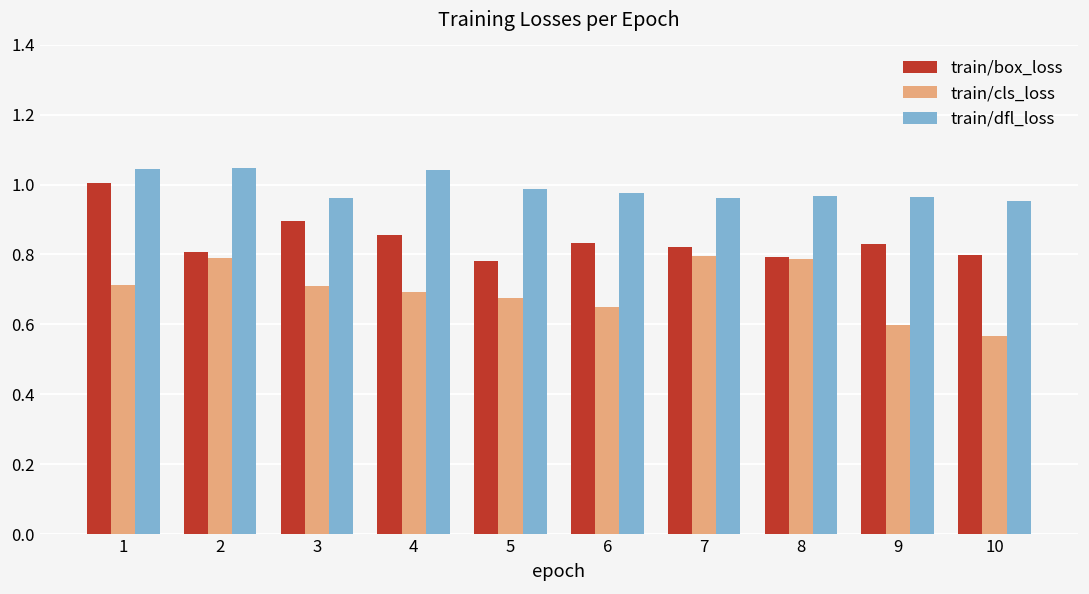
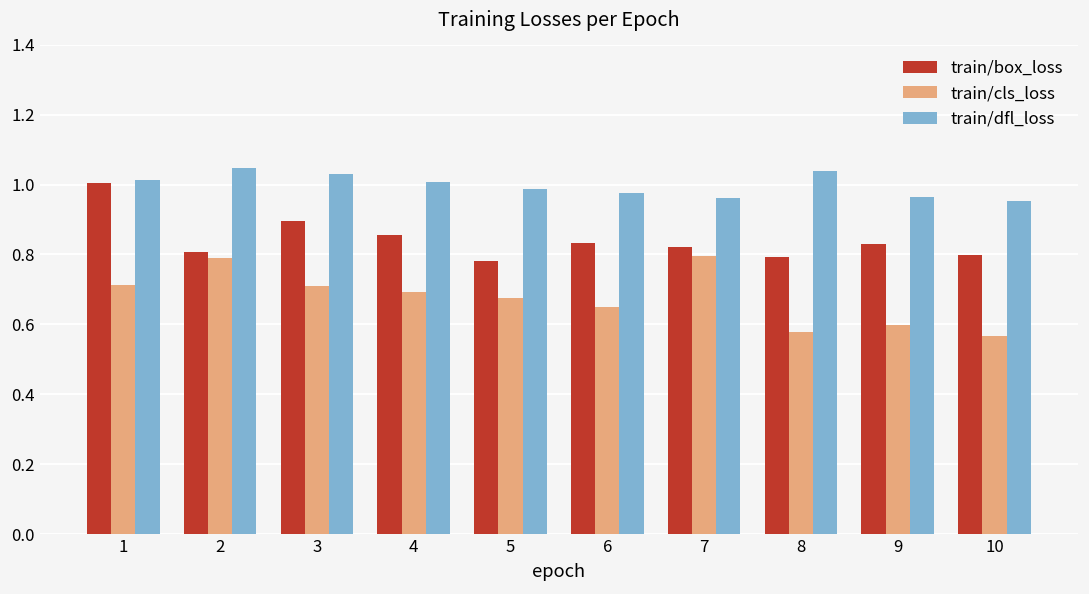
  {
    "train/box_loss": {
      "1": 1.00,
      "2": 0.81,
      "3": 0.90,
      "4": 0.86,
      "5": 0.78,
      "6": 0.83,
      "7": 0.82,
      "8": 0.79,
      "9": 0.83,
      "10": 0.80
    },
    "train/cls_loss": {
      "1": 0.71,
      "2": 0.79,
      "3": 0.71,
      "4": 0.69,
      "5": 0.67,
      "6": 0.65,
      "7": 0.79,
-     "8": 0.79,
+     "8": 0.58,
      "9": 0.60,
      "10": 0.57
    },
    "train/dfl_loss": {
-     "1": 1.04,
+     "1": 1.01,
      "2": 1.05,
-     "3": 0.96,
-     "4": 1.04,
+     "3": 1.03,
+     "4": 1.01,
      "5": 0.99,
      "6": 0.97,
      "7": 0.96,
-     "8": 0.97,
+     "8": 1.04,
      "9": 0.97,
      "10": 0.95
    }
  }
